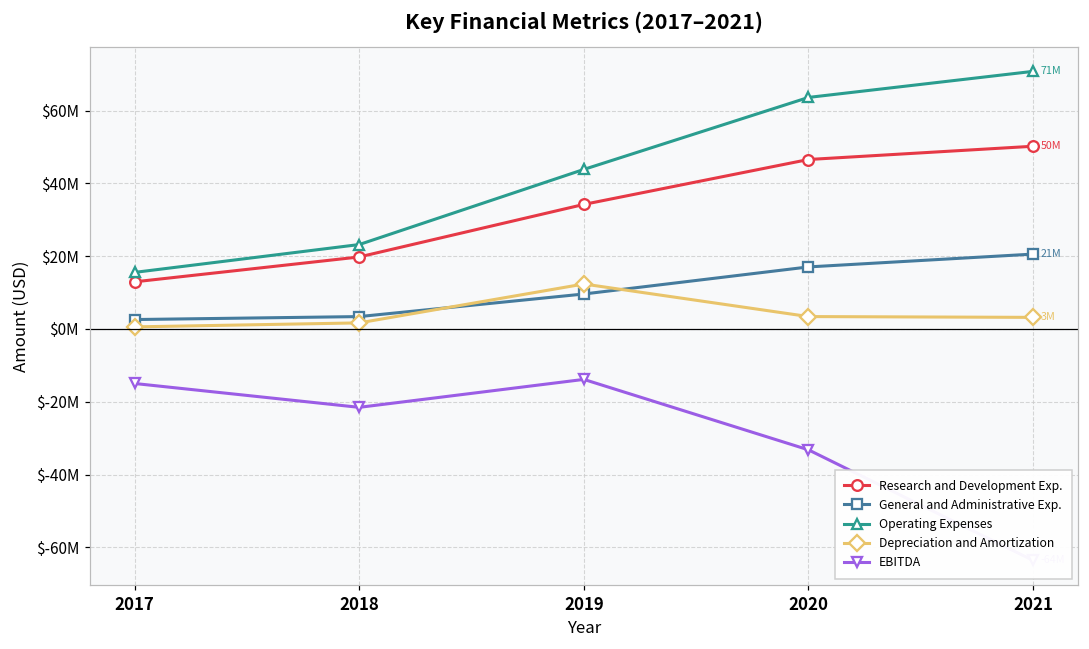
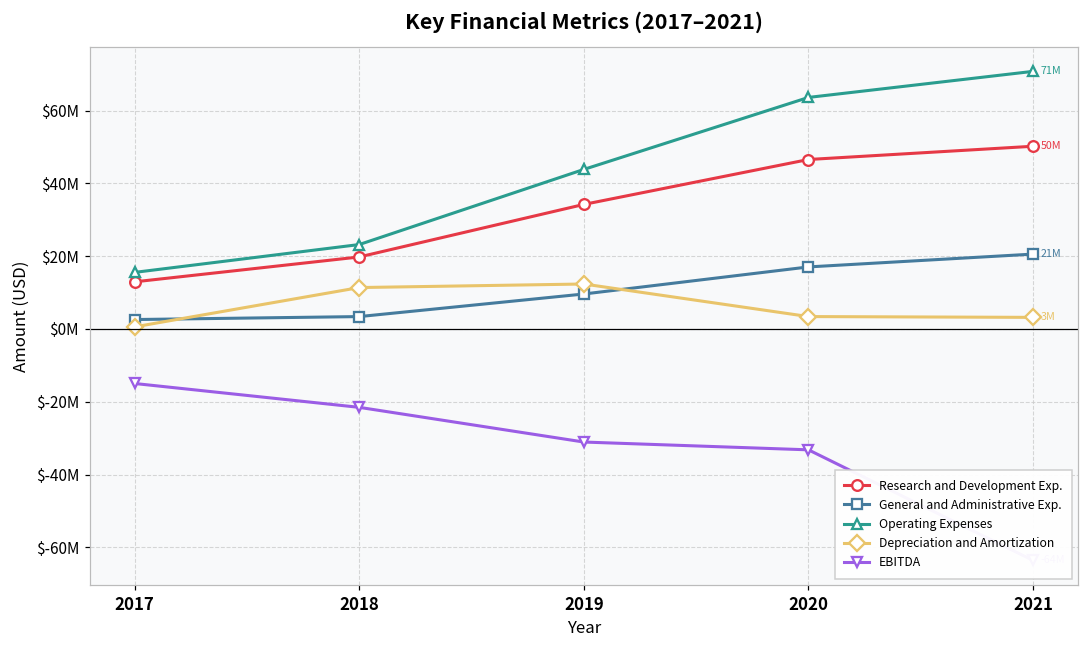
  {
    "Research and Development Exp.": {
      "2021": "50M"
    },
    "Depreciation and Amortization": {
      "2017": "$1000000",
-     "2018": "$2000000",
+     "2018": "$11000000",
      "2019": "$12000000",
      "2020": "$3000000"
    },
    "EBITDA": {
      "2017": "$-15000000",
      "2018": "$-22000000",
-     "2019": "$-14000000",
+     "2019": "$-31000000",
      "2020": "$-33000000"
    }
  }
